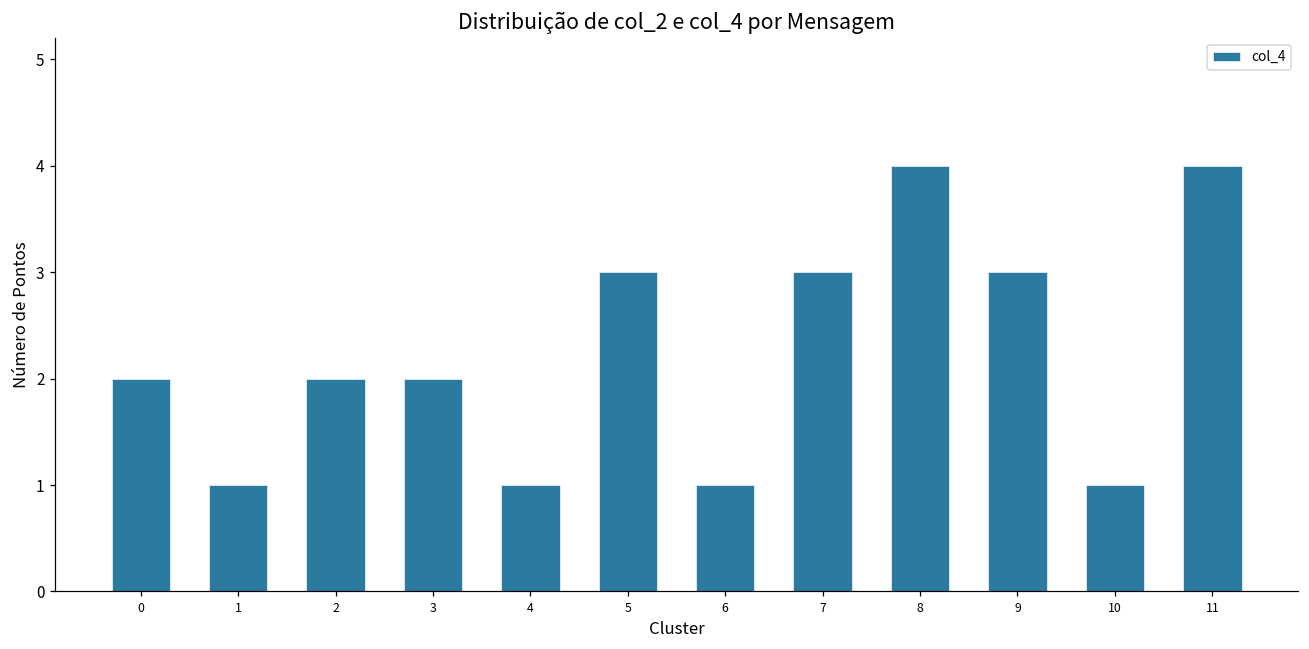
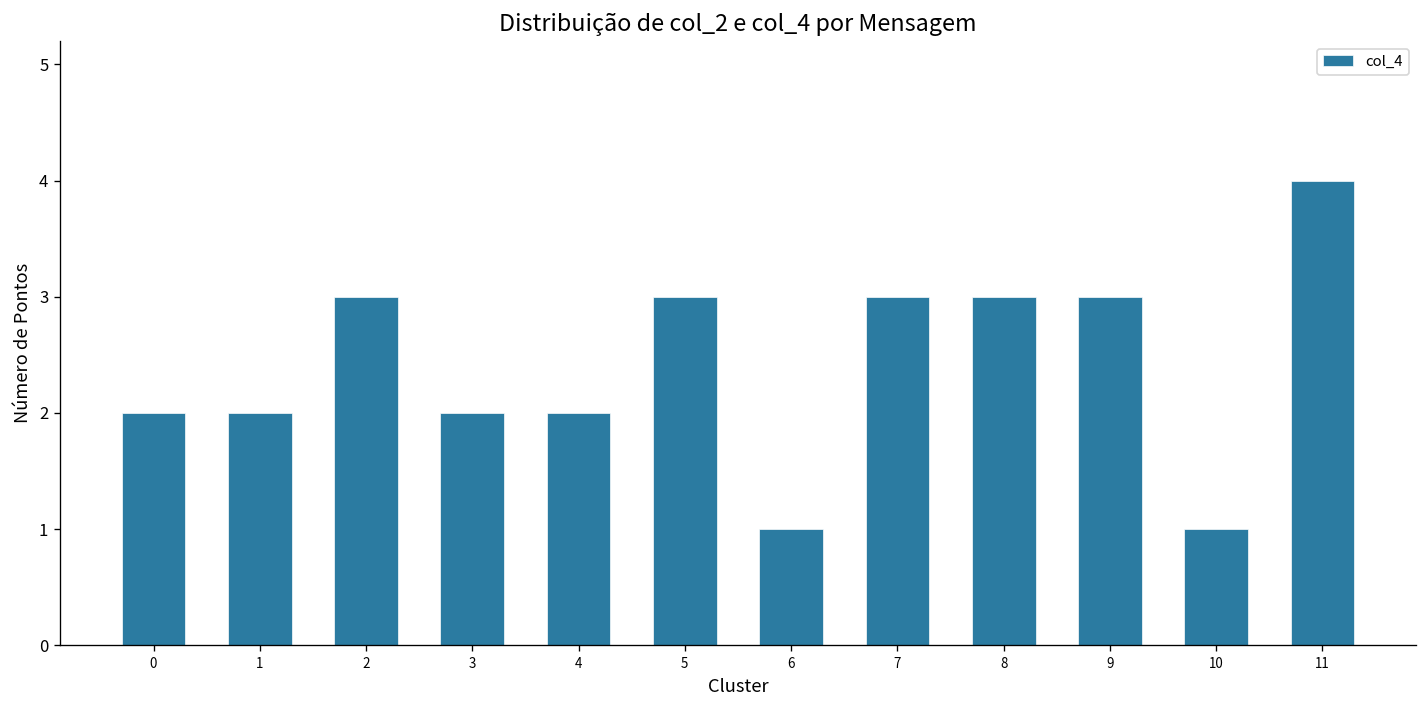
  {
    "0": 2,
-   "1": 1,
-   "2": 2,
+   "1": 2,
+   "2": 3,
    "3": 2,
-   "4": 1,
+   "4": 2,
    "5": 3,
    "6": 1,
    "7": 3,
-   "8": 4,
+   "8": 3,
    "9": 3,
    "10": 1,
    "11": 4
  }
